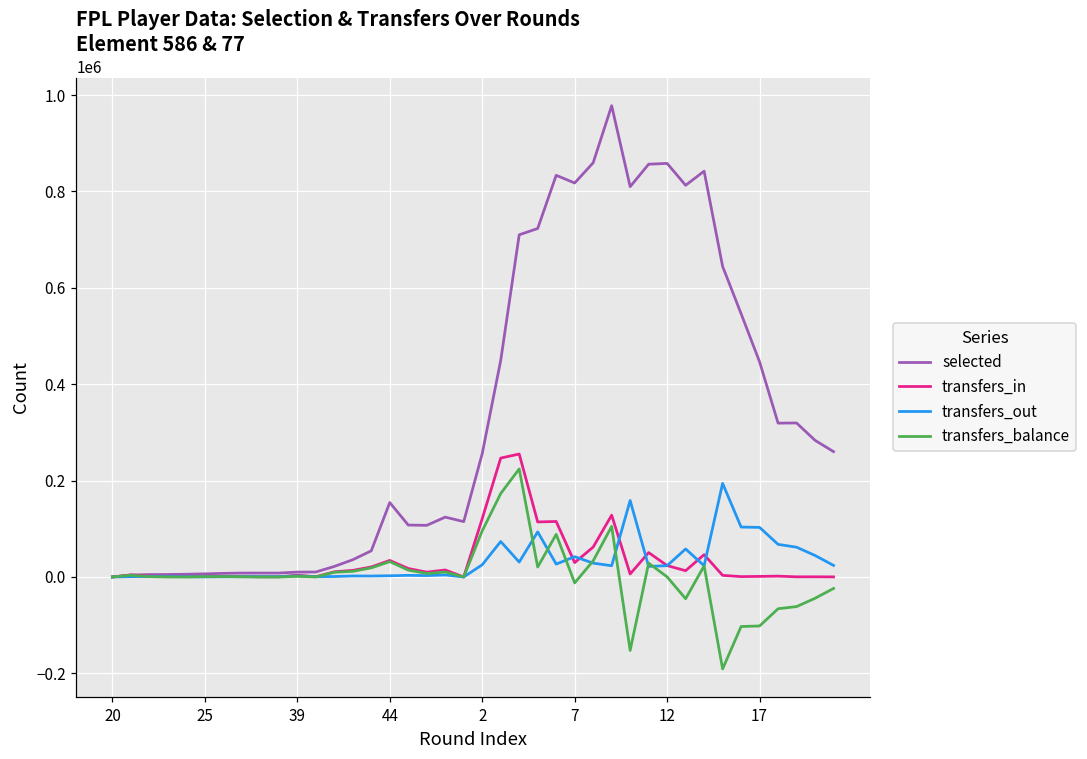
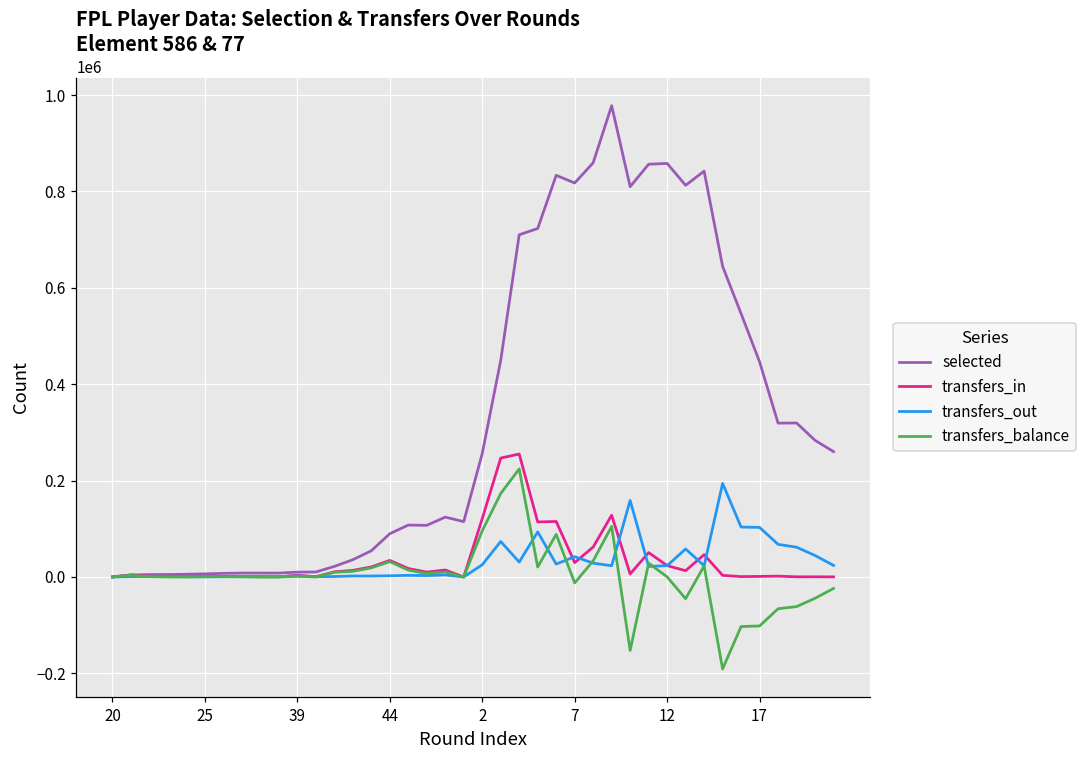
  {
    "selected": {
-     "44": 150000
+     "44": 90000
    },
    "transfers_out": {
      "44": 0
    }
  }
